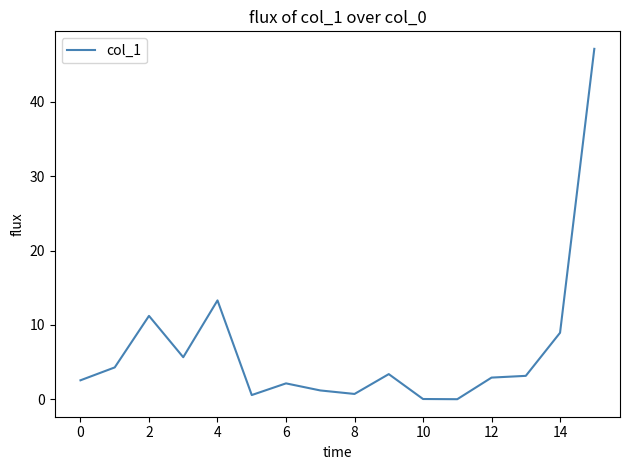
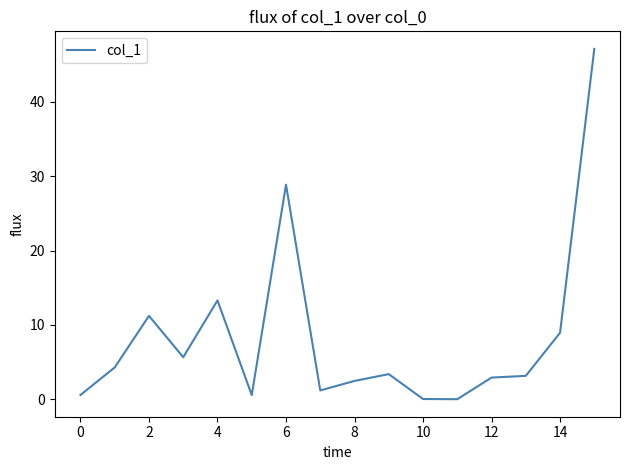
  {
-   "0": 3,
+   "0": 1,
    "2": 11,
    "4": 13,
-   "6": 2,
-   "8": 1,
+   "6": 29,
+   "8": 2,
    "10": 0,
    "12": 3,
    "14": 9
  }
